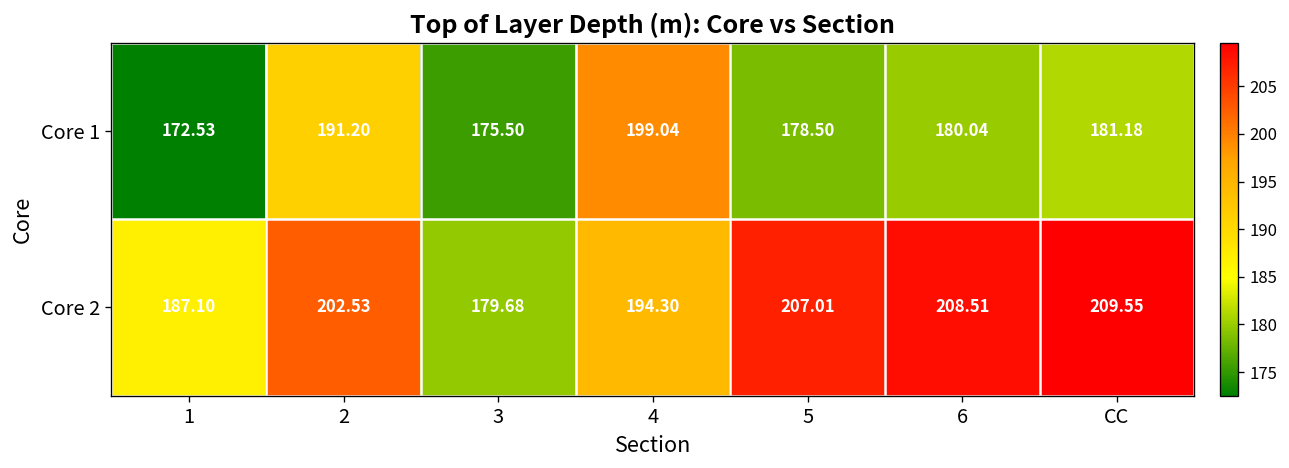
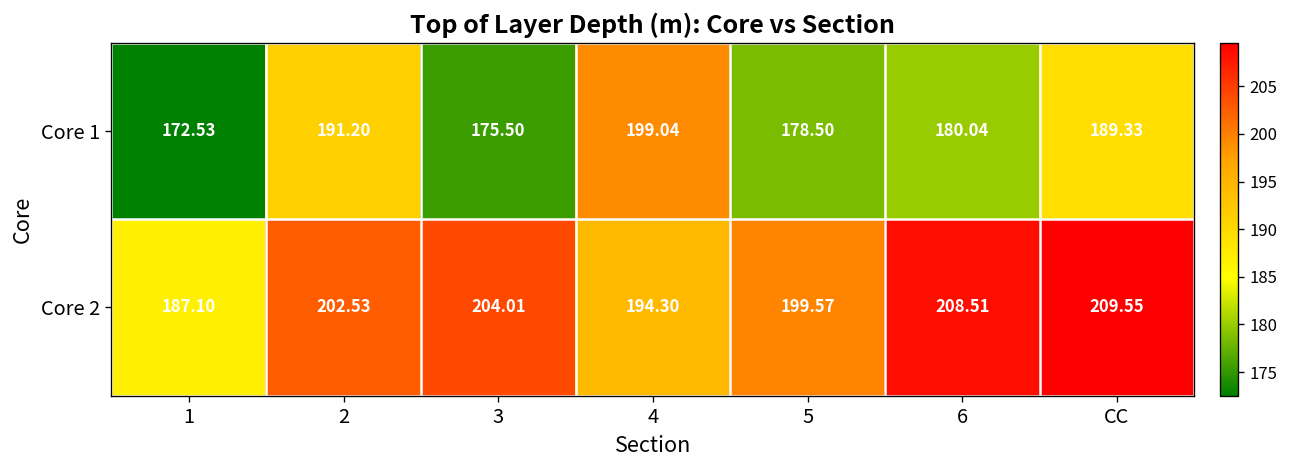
  {
    "Core 1": {
      "1": 172.53,
      "2": 191.20,
      "3": 175.50,
      "4": 199.04,
      "5": 178.50,
      "6": 180.04,
-     "CC": 181.18
+     "CC": 189.33
    },
    "Core 2": {
      "1": 187.10,
      "2": 202.53,
-     "3": 179.68,
+     "3": 204.01,
      "4": 194.30,
-     "5": 207.01,
+     "5": 199.57,
      "6": 208.51,
      "CC": 209.55
    }
  }
